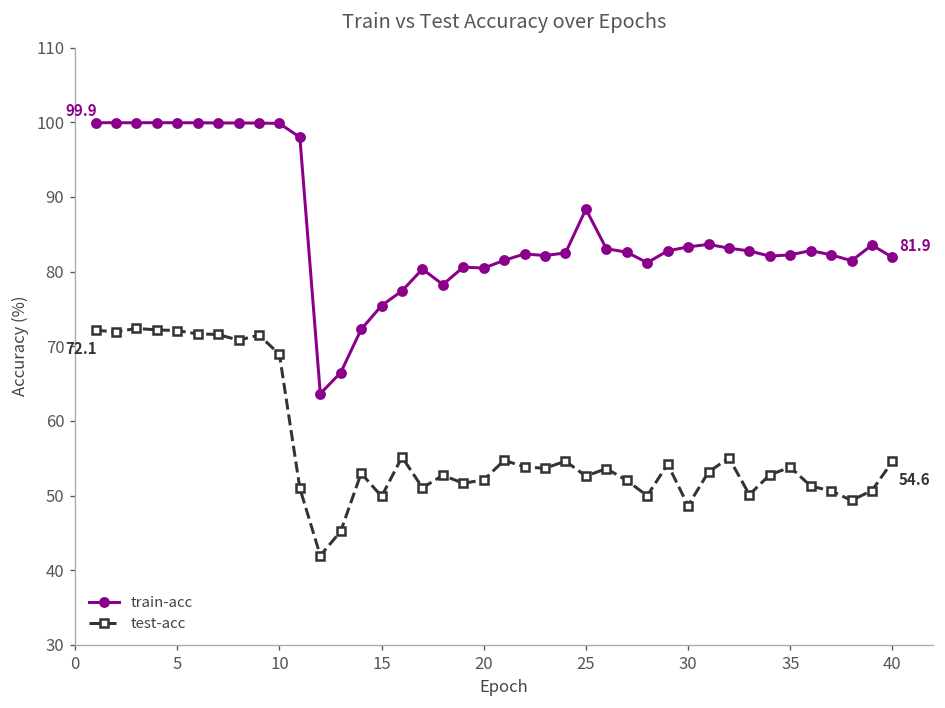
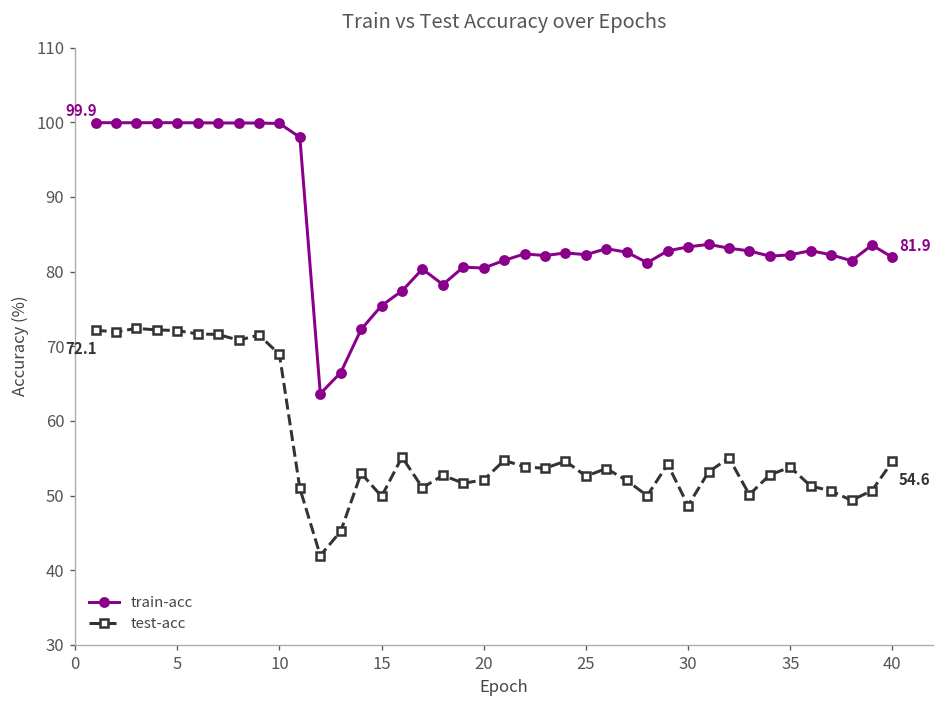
  {
    "train-acc": {
      "5": 100,
      "10": 100,
      "15": 75,
      "20": 80,
-     "25": 88,
+     "25": 82,
      "30": 83,
      "35": 82
    },
    "test-acc": {
      "40": 54.6
    }
  }
